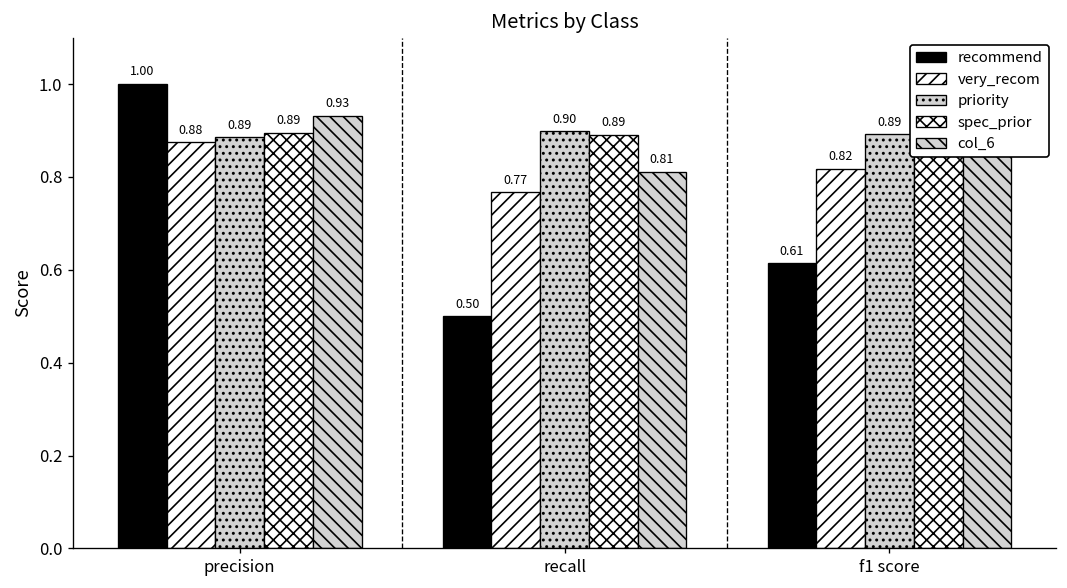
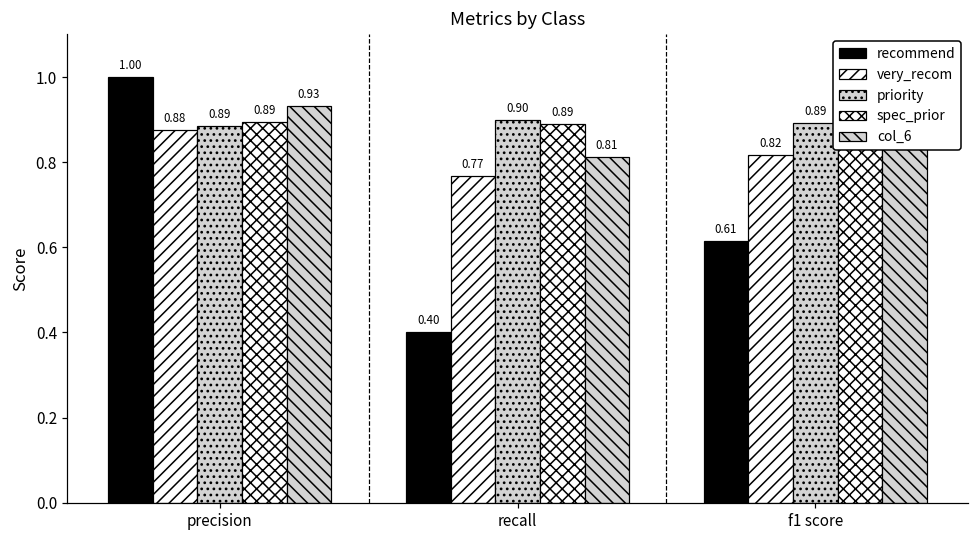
  {
    "recommend": {
      "precision": 1.00,
-     "recall": 0.50,
+     "recall": 0.40,
      "f1 score": 0.61
    }
  }
